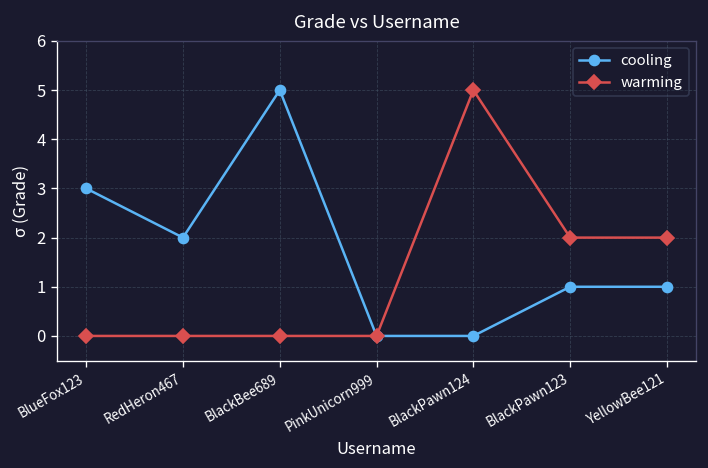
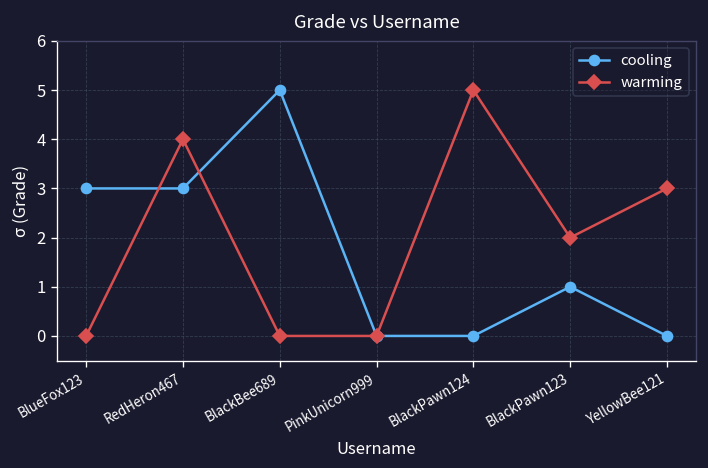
  {
    "cooling": {
      "BlueFox123": 3,
-     "RedHeron467": 2,
+     "RedHeron467": 3,
      "BlackBee689": 5,
      "BlackPawn124": 0,
      "BlackPawn123": 1,
-     "YellowBee121": 1
+     "YellowBee121": 0
    },
    "warming": {
      "BlueFox123": 0,
-     "RedHeron467": 0,
+     "RedHeron467": 4,
      "BlackBee689": 0,
      "BlackPawn124": 5,
      "BlackPawn123": 2,
-     "YellowBee121": 2
+     "YellowBee121": 3
    }
  }
